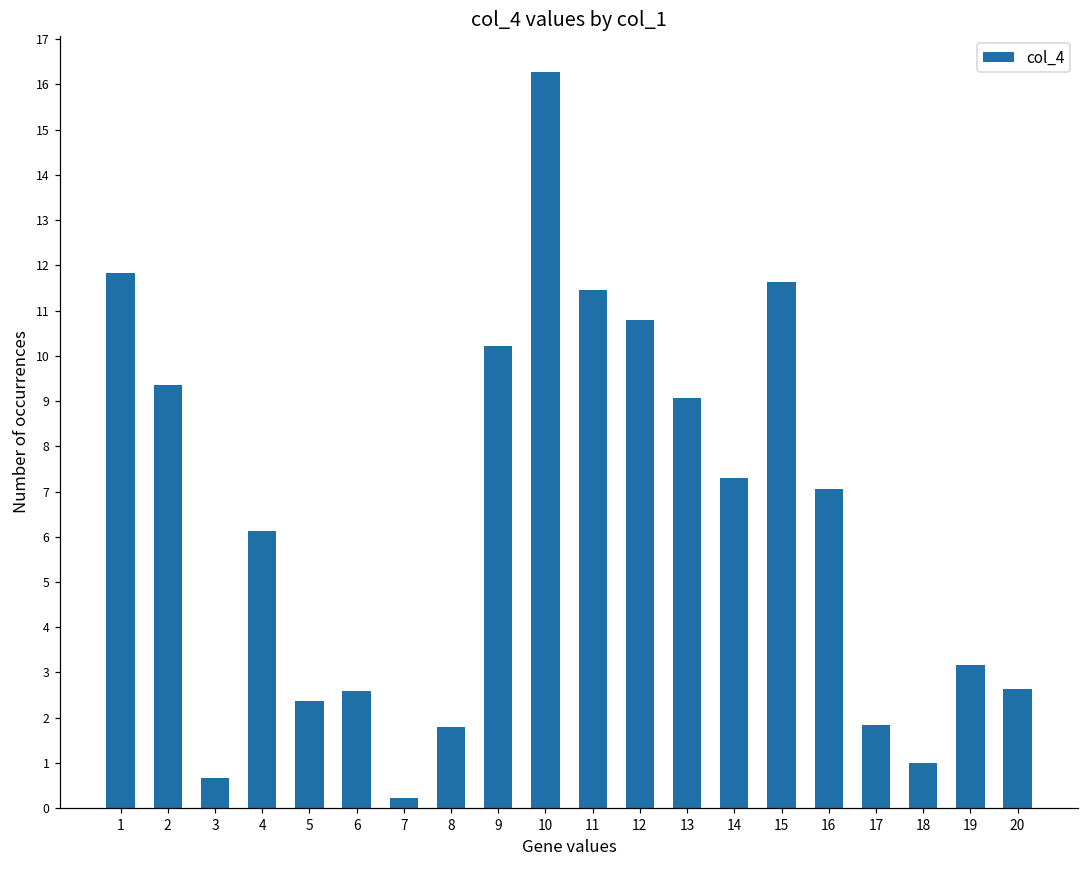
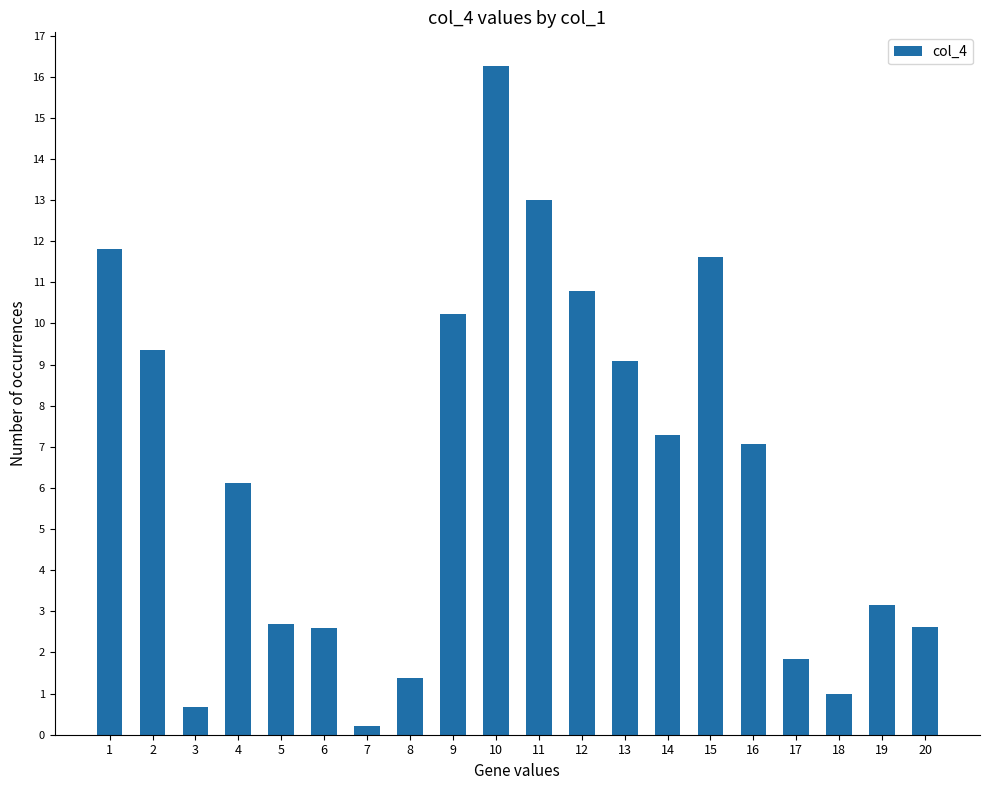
  {
    "1": 11.8,
    "2": 9.4,
    "3": 0.7,
    "4": 6.1,
-   "5": 2.4,
+   "5": 2.7,
    "6": 2.6,
    "7": 0.2,
-   "8": 1.8,
+   "8": 1.4,
    "9": 10.2,
    "10": 16.3,
-   "11": 11.5,
+   "11": 13.0,
    "12": 10.8,
    "13": 9.1,
    "14": 7.3,
    "15": 11.6,
    "16": 7.1,
    "17": 1.8,
    "18": 1.0,
    "19": 3.2,
    "20": 2.6
  }
